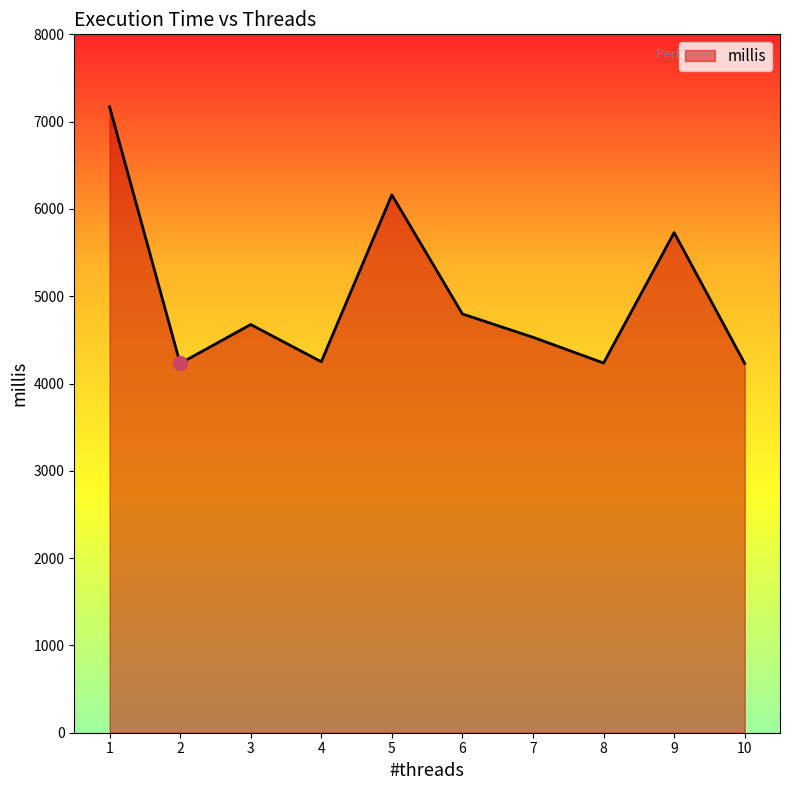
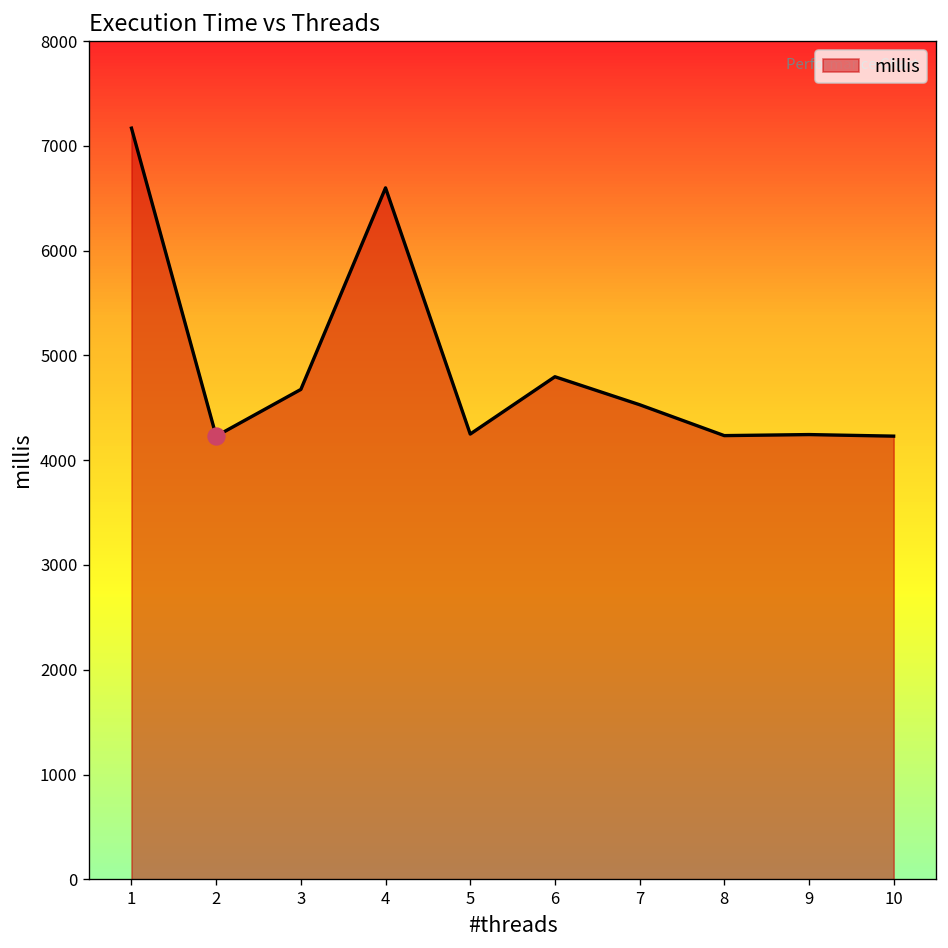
  {
    "millis": {
      "1": 7200,
      "3": 4700,
-     "4": 4300,
-     "5": 6200,
+     "4": 6600,
+     "5": 4300,
      "6": 4800,
      "7": 4500,
      "8": 4200,
-     "9": 5700,
+     "9": 4200,
      "10": 4200
    }
  }
